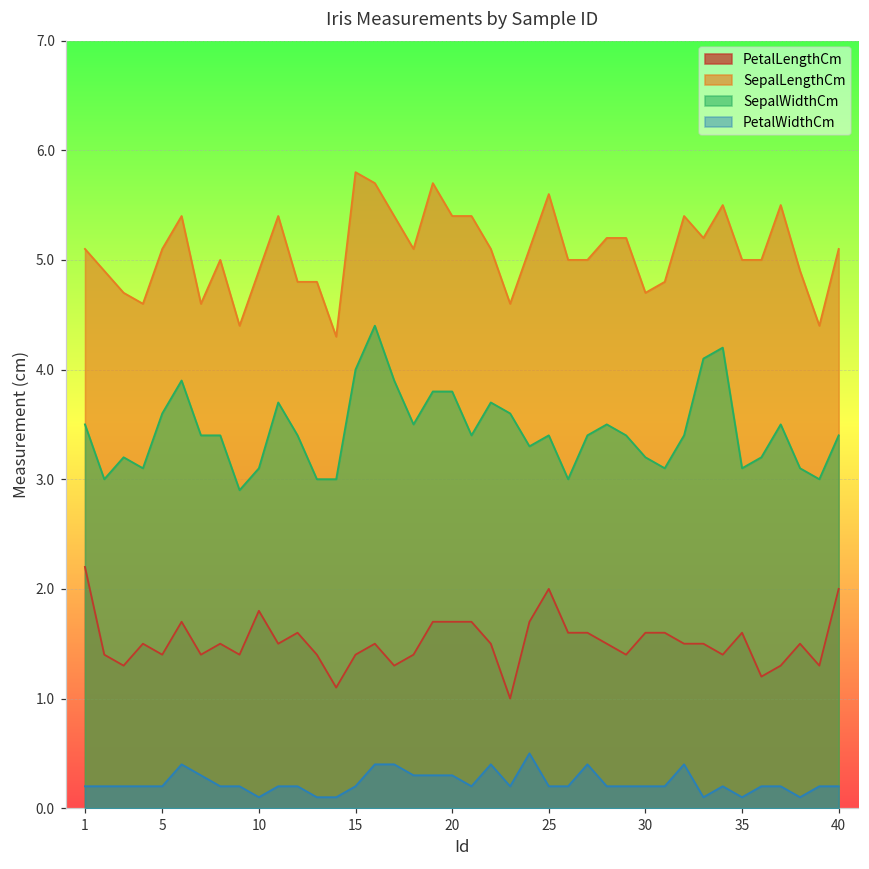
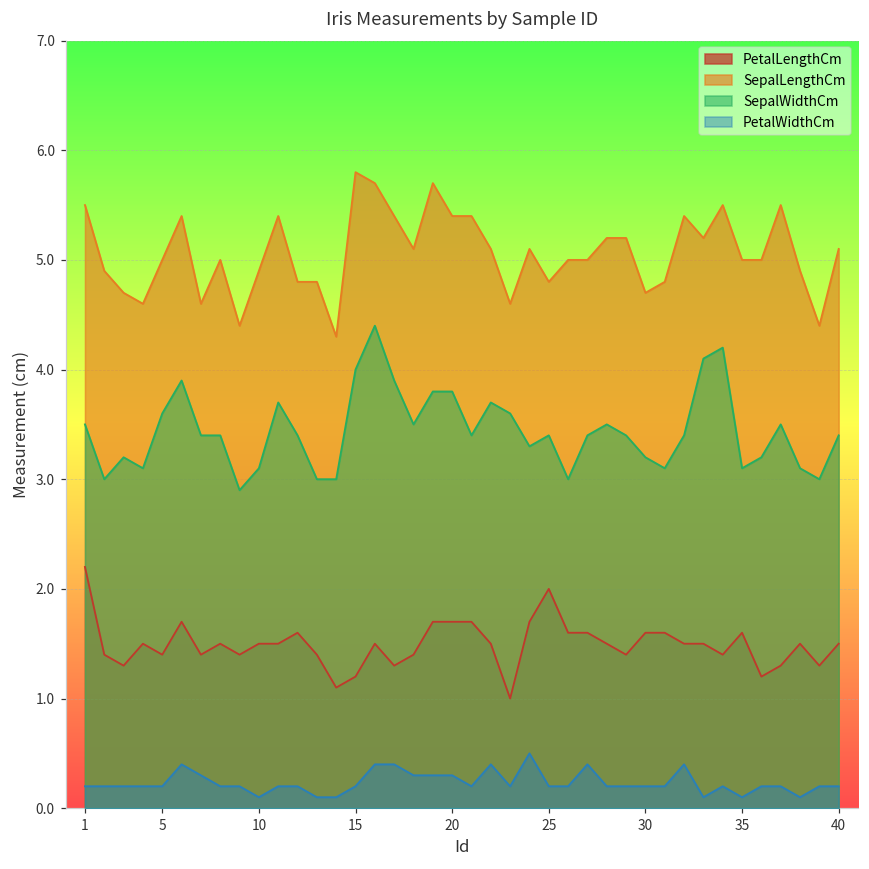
  {
    "PetalLengthCm": {
      "1": 2.2,
      "5": 1.4,
-     "10": 1.8,
-     "15": 1.4,
+     "10": 1.5,
+     "15": 1.2,
      "20": 1.7,
      "25": 2.0,
      "30": 1.6,
      "35": 1.6,
-     "40": 2.0
+     "40": 1.5
    },
    "SepalLengthCm": {
-     "1": 5.1,
-     "5": 5.1,
+     "1": 5.5,
+     "5": 5.0,
      "10": 4.9,
      "15": 5.8,
      "20": 5.4,
-     "25": 5.6,
+     "25": 4.8,
      "30": 4.7,
      "35": 5.0,
      "40": 5.1
    },
    "SepalWidthCm": {
      "1": 3.5,
      "5": 3.6,
      "10": 3.1,
      "15": 4.0,
      "20": 3.8,
      "25": 3.4,
      "30": 3.2,
      "35": 3.1,
      "40": 3.4
    },
    "PetalWidthCm": {
      "1": 0.2,
      "5": 0.2,
      "10": 0.1,
      "15": 0.2,
      "20": 0.3,
      "25": 0.2,
      "30": 0.2,
      "35": 0.1,
      "40": 0.2
    }
  }
